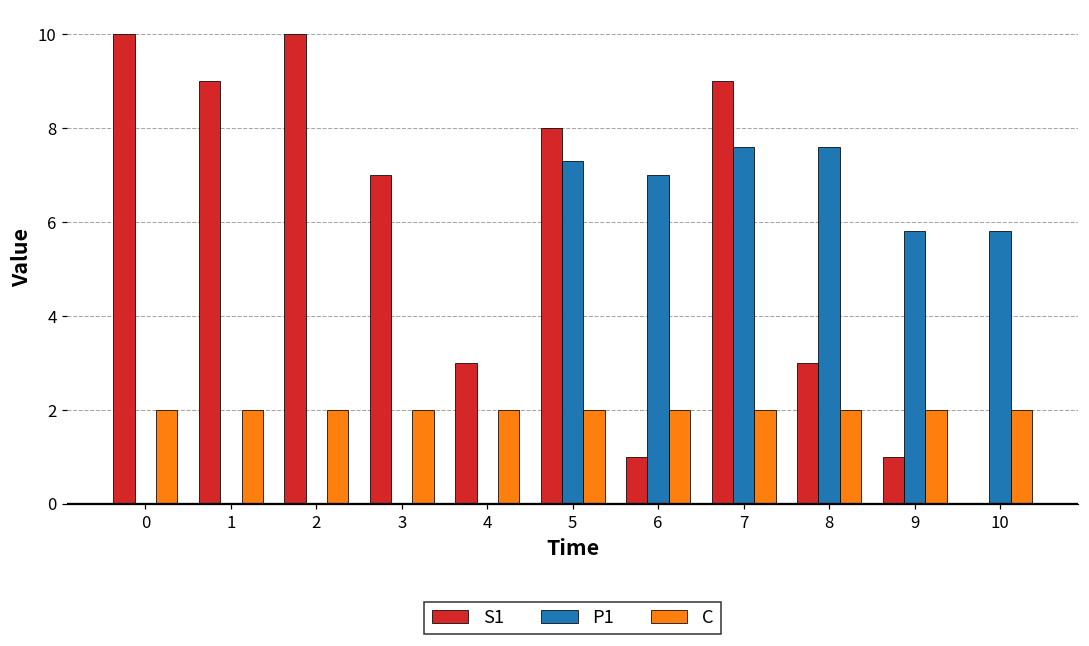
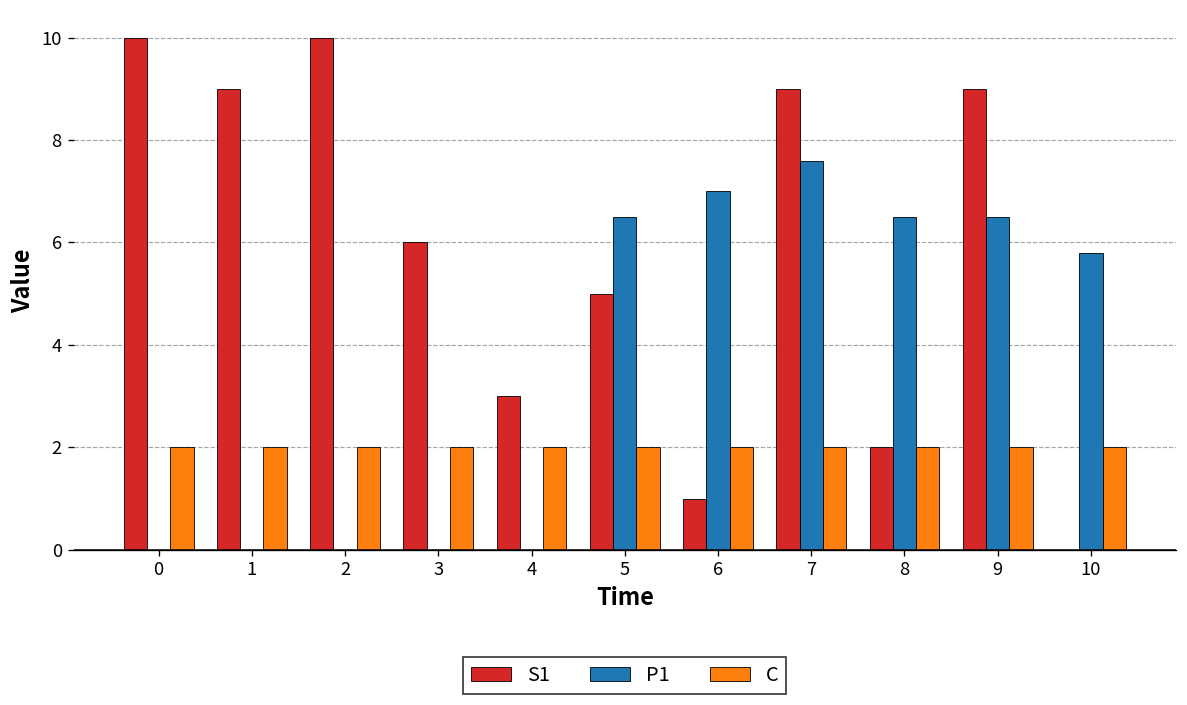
  {
    "S1": {
      "0": 10,
      "1": 9,
      "2": 10,
-     "3": 7,
+     "3": 6,
      "4": 3,
-     "5": 8,
+     "5": 5,
      "6": 1,
      "7": 9,
-     "8": 3,
-     "9": 1,
+     "8": 2,
+     "9": 9,
      "10": 0
    },
    "P1": {
      "0": 0.0,
      "1": 0.0,
      "2": 0.0,
      "3": 0.0,
      "4": 0.0,
-     "5": 7.3,
+     "5": 6.5,
      "6": 7.0,
      "7": 7.6,
-     "8": 7.6,
-     "9": 5.8,
+     "8": 6.5,
+     "9": 6.5,
      "10": 5.8
    },
    "C": {
      "0": 2.0,
      "1": 2.0,
      "2": 2.0,
      "3": 2.0,
      "4": 2.0,
      "5": 2.0,
      "6": 2.0,
      "7": 2.0,
      "8": 2.0,
      "9": 2.0,
      "10": 2.0
    }
  }
